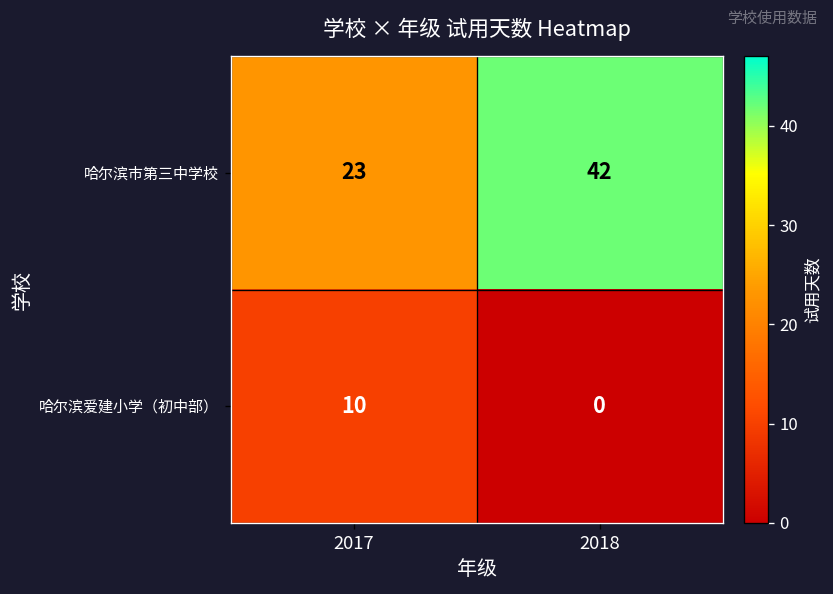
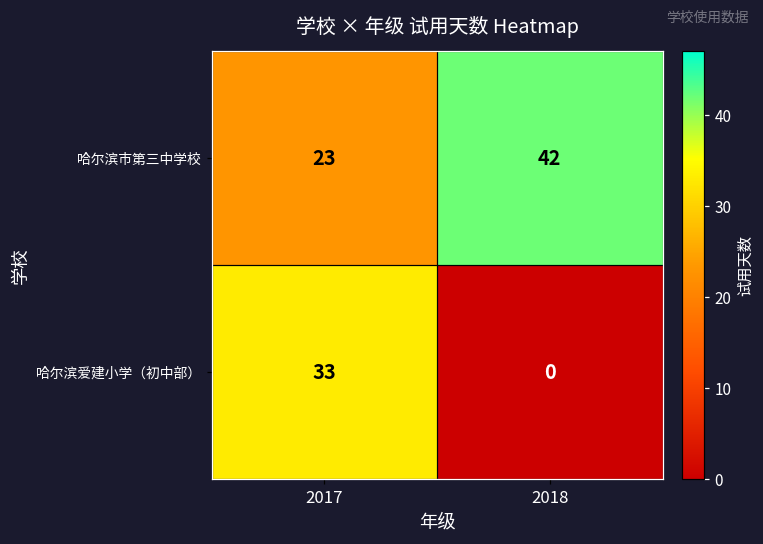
  {
    "哈尔滨市第三中学校": {
      "2017": 23,
      "2018": 42
    },
    "哈尔滨爱建小学（初中部）": {
-     "2017": 10,
+     "2017": 33,
      "2018": 0
    }
  }
